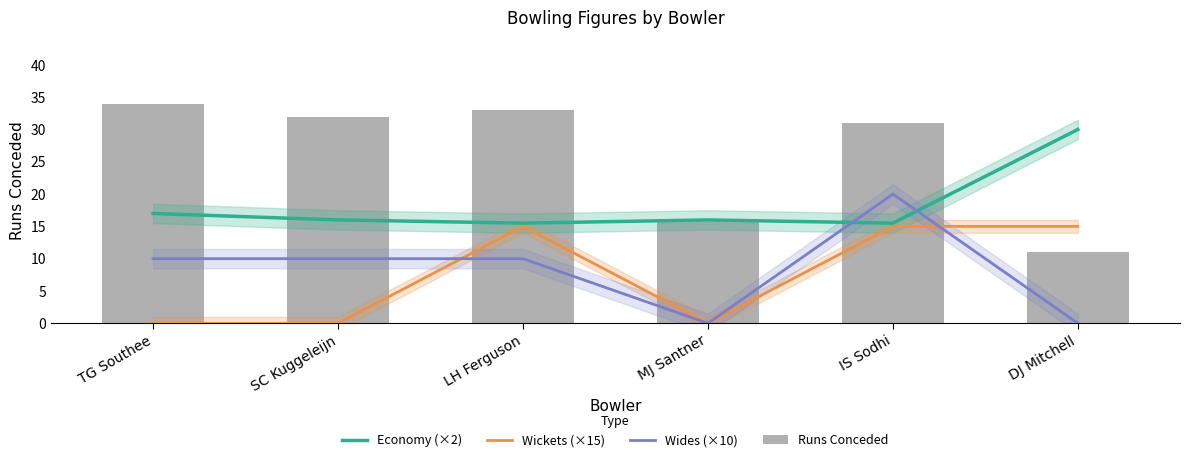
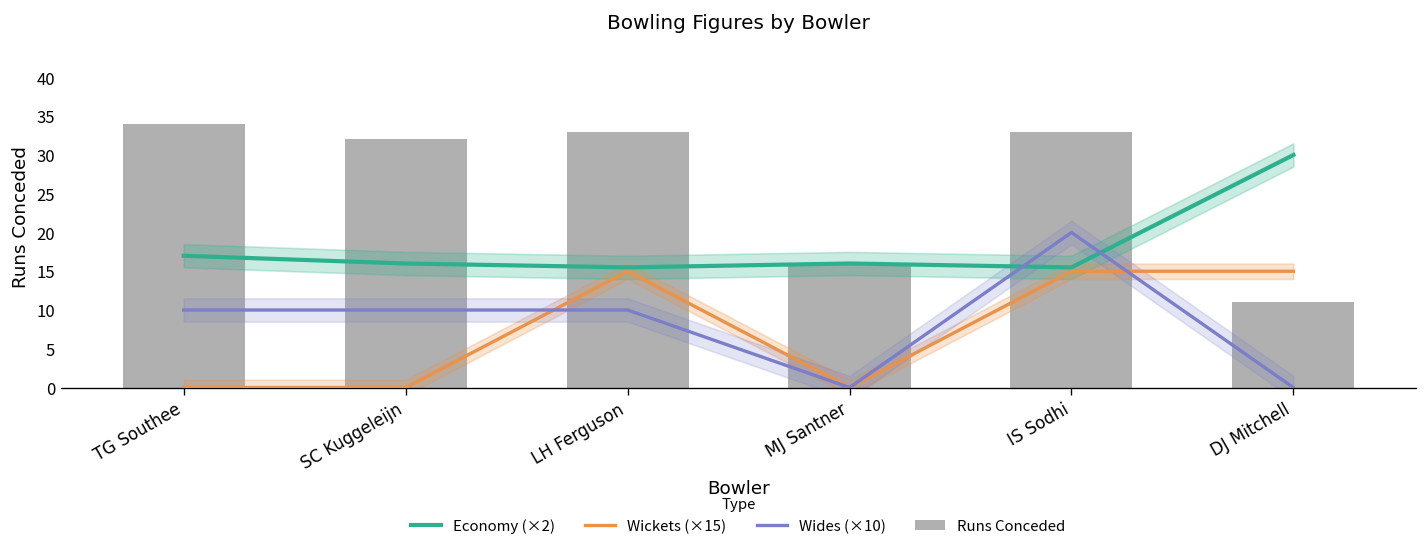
  {
    "Runs Conceded": {
      "TG Southee": 34,
      "SC Kuggeleijn": 32,
      "LH Ferguson": 33,
      "MJ Santner": 16,
-     "IS Sodhi": 31,
+     "IS Sodhi": 33,
      "DJ Mitchell": 11
    }
  }
